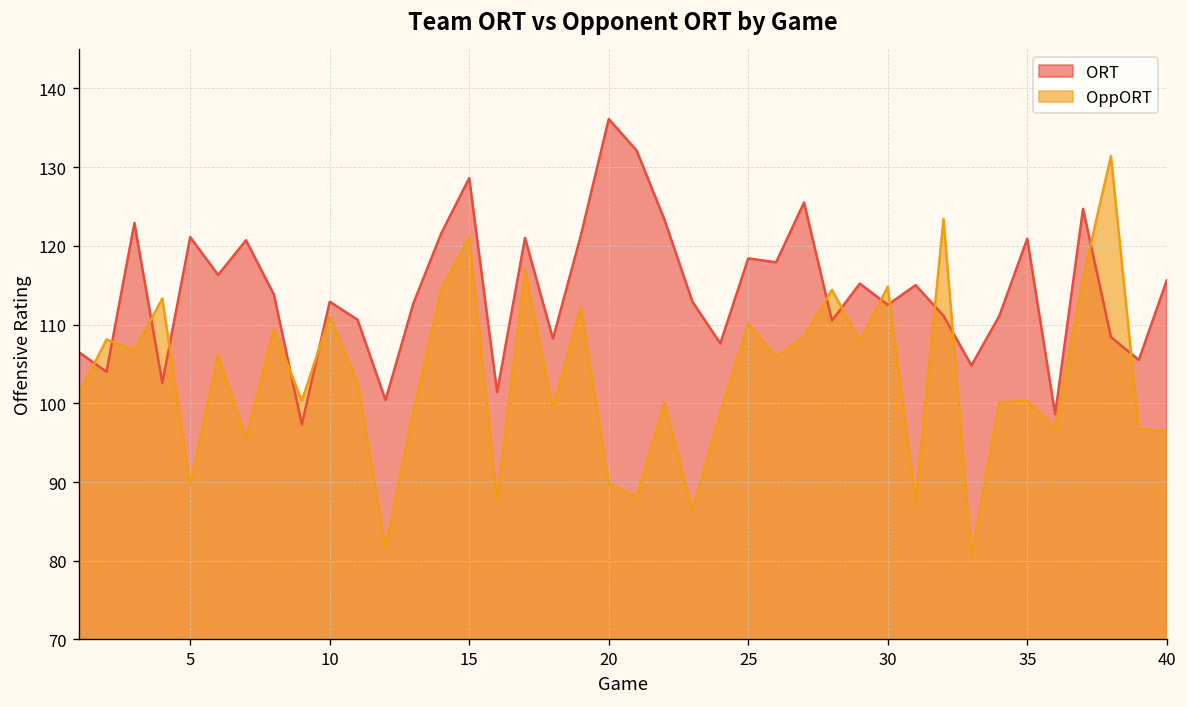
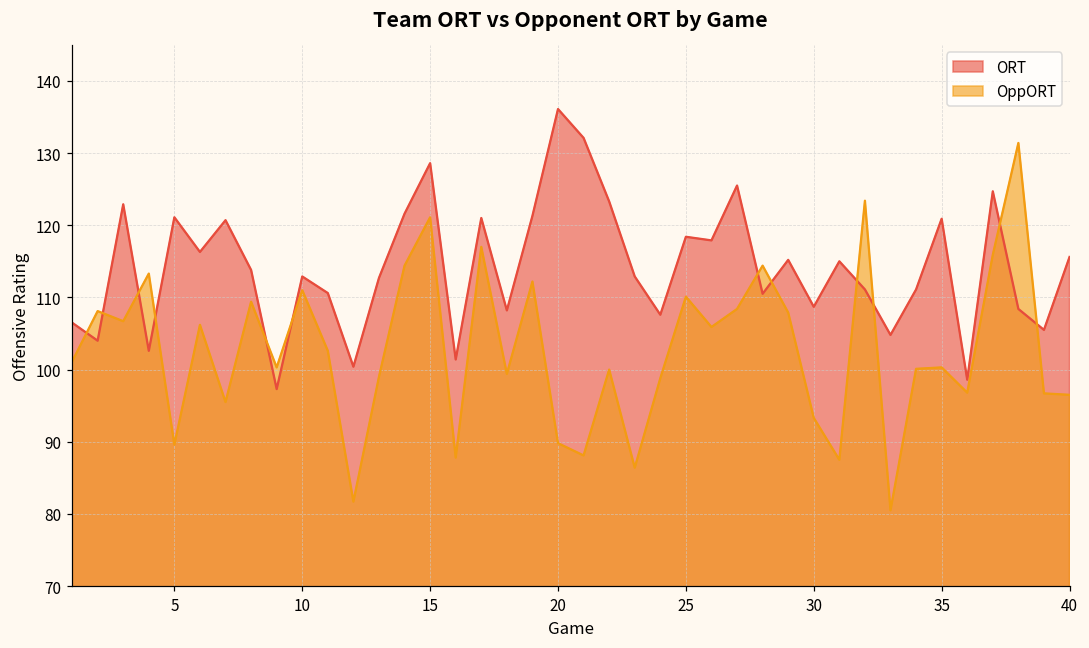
  {
    "ORT": {
      "5": 121,
      "10": 113,
      "15": 129,
      "20": 136,
      "25": 118,
-     "30": 113,
+     "30": 109,
      "35": 121,
      "40": 116
    },
    "OppORT": {
      "5": 90,
      "10": 111,
      "15": 121,
      "20": 90,
      "25": 110,
-     "30": 115,
+     "30": 93,
      "35": 100,
      "40": 97
    }
  }
